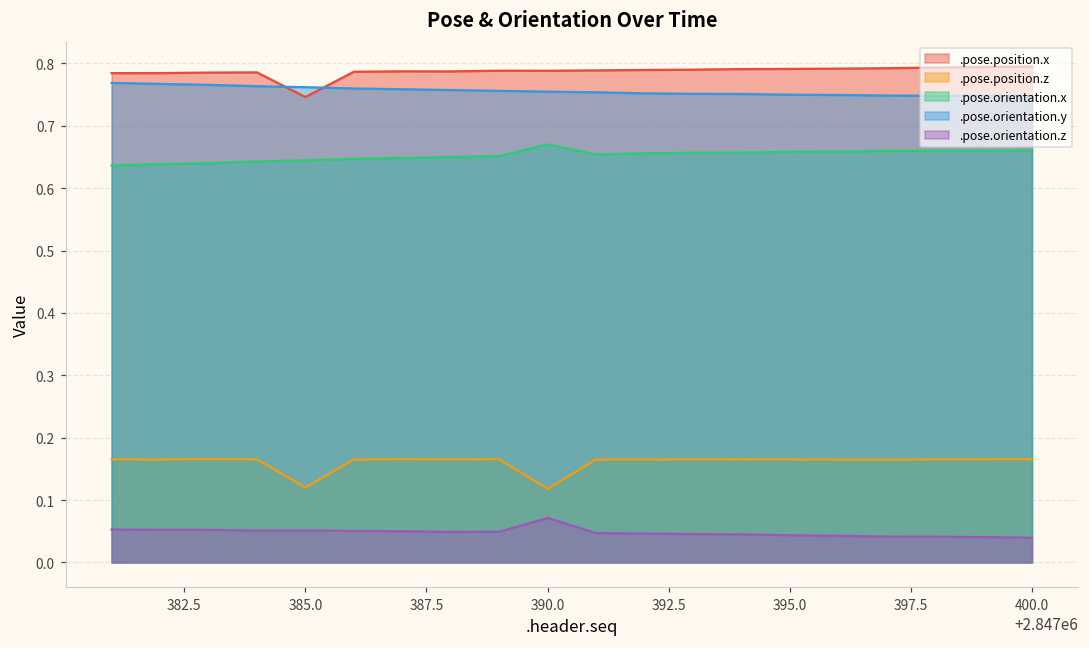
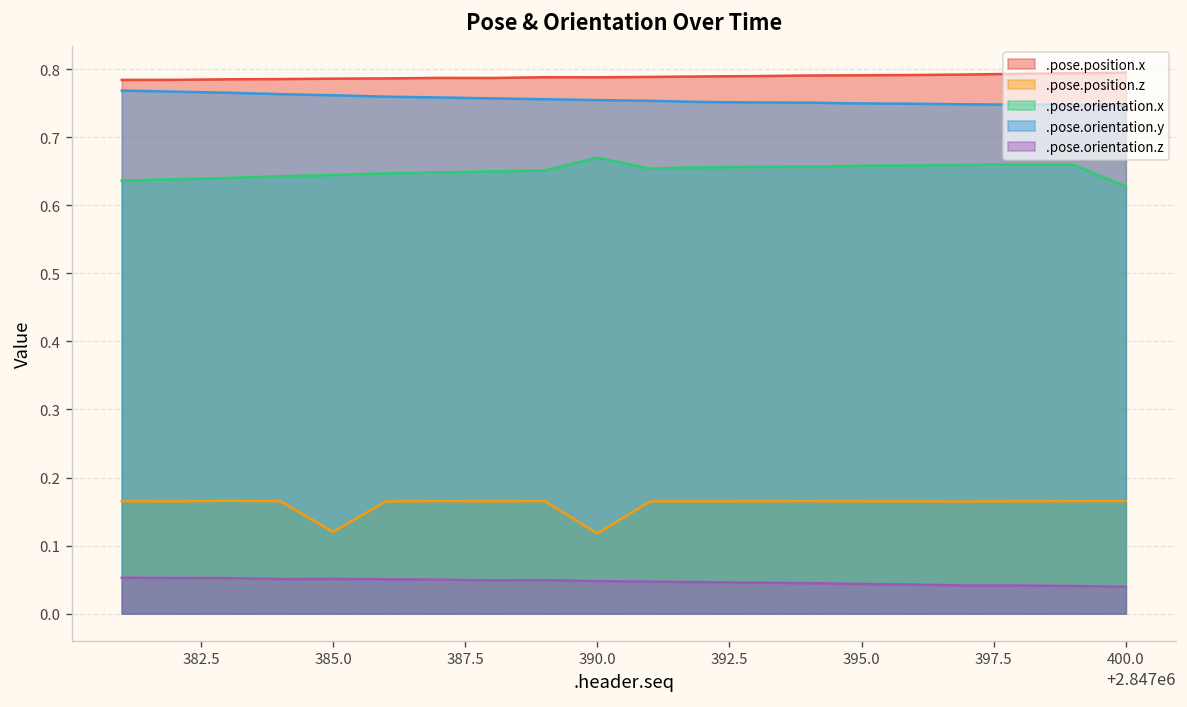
  {
    ".pose.position.x": {
-     "385.0": 0.75,
+     "385.0": 0.79,
      "390.0": 0.79,
      "395.0": 0.79
    },
    ".pose.position.z": {
      "385.0": 0.12,
      "390.0": 0.12,
      "395.0": 0.17,
      "400.0": 0.17
    },
    ".pose.orientation.x": {
      "385.0": 0.64,
      "390.0": 0.67,
      "395.0": 0.66,
-     "400.0": 0.66
+     "400.0": 0.63
    },
    ".pose.orientation.y": {
      "385.0": 0.76,
      "390.0": 0.75,
      "395.0": 0.75
    },
    ".pose.orientation.z": {
      "385.0": 0.05,
-     "390.0": 0.07,
+     "390.0": 0.05,
      "395.0": 0.04,
      "400.0": 0.04
    }
  }
